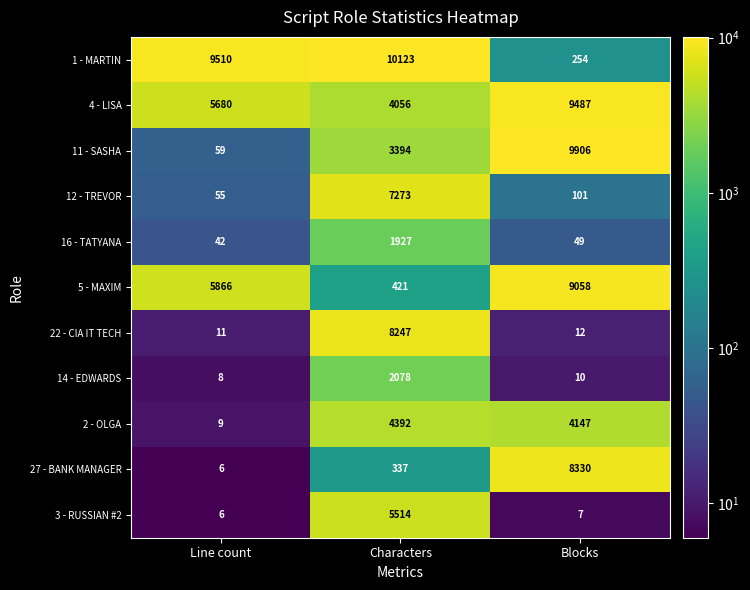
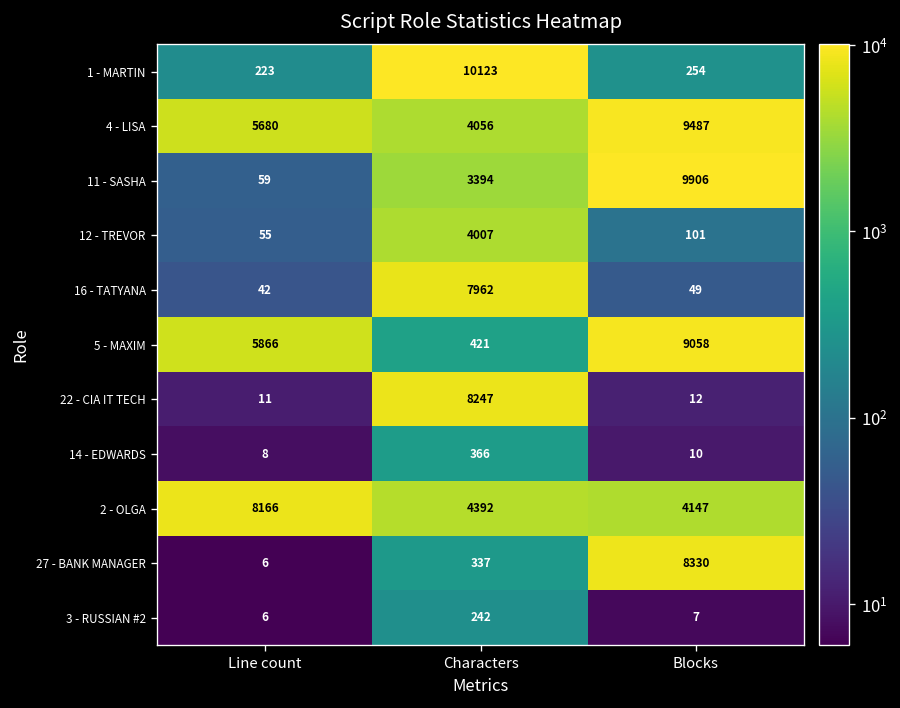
  {
    "1 - MARTIN": {
-     "Line count": 9510,
+     "Line count": 223,
      "Characters": 10123,
      "Blocks": 254
    },
    "4 - LISA": {
      "Line count": 5680,
      "Characters": 4056,
      "Blocks": 9487
    },
    "11 - SASHA": {
      "Line count": 59,
      "Characters": 3394,
      "Blocks": 9906
    },
    "12 - TREVOR": {
      "Line count": 55,
-     "Characters": 7273,
+     "Characters": 4007,
      "Blocks": 101
    },
    "16 - TATYANA": {
      "Line count": 42,
-     "Characters": 1927,
+     "Characters": 7962,
      "Blocks": 49
    },
    "5 - MAXIM": {
      "Line count": 5866,
      "Characters": 421,
      "Blocks": 9058
    },
    "22 - CIA IT TECH": {
      "Line count": 11,
      "Characters": 8247,
      "Blocks": 12
    },
    "14 - EDWARDS": {
      "Line count": 8,
-     "Characters": 2078,
+     "Characters": 366,
      "Blocks": 10
    },
    "2 - OLGA": {
-     "Line count": 9,
+     "Line count": 8166,
      "Characters": 4392,
      "Blocks": 4147
    },
    "27 - BANK MANAGER": {
      "Line count": 6,
      "Characters": 337,
      "Blocks": 8330
    },
    "3 - RUSSIAN #2": {
      "Line count": 6,
-     "Characters": 5514,
+     "Characters": 242,
      "Blocks": 7
    }
  }
